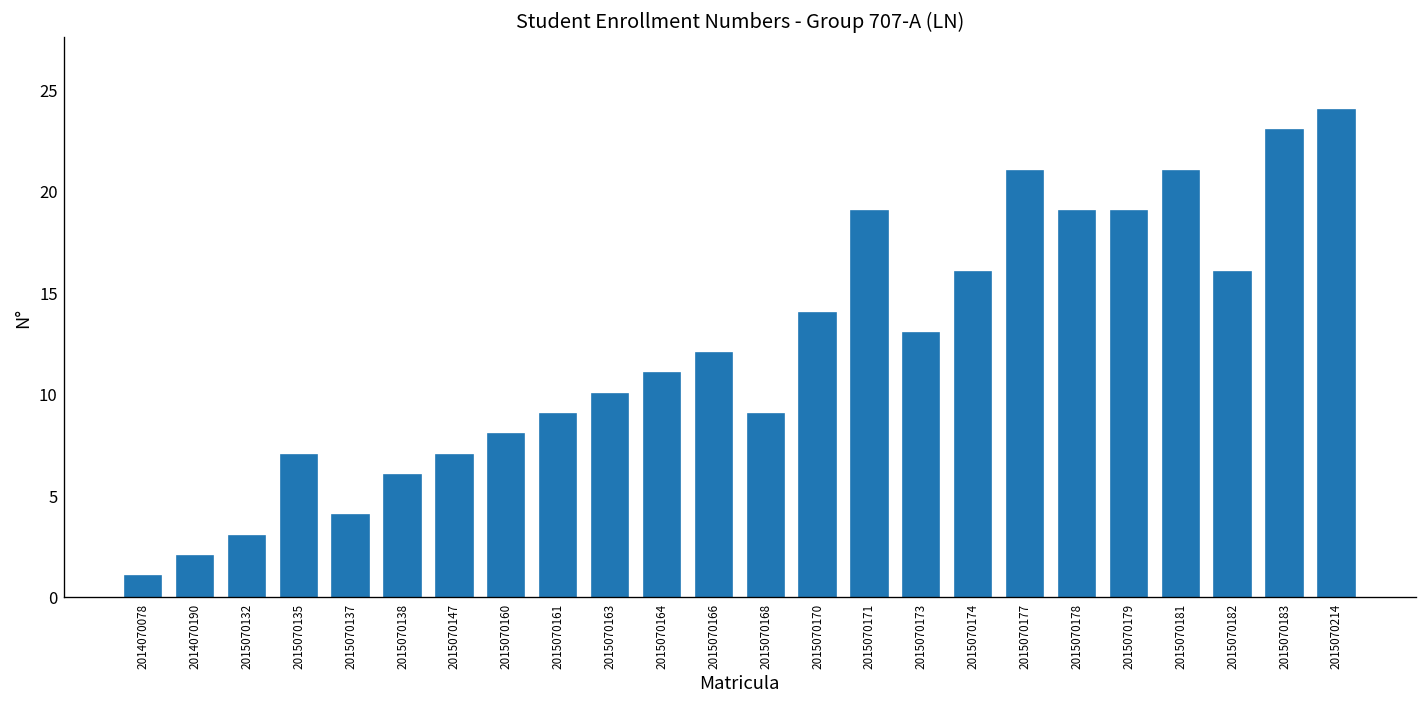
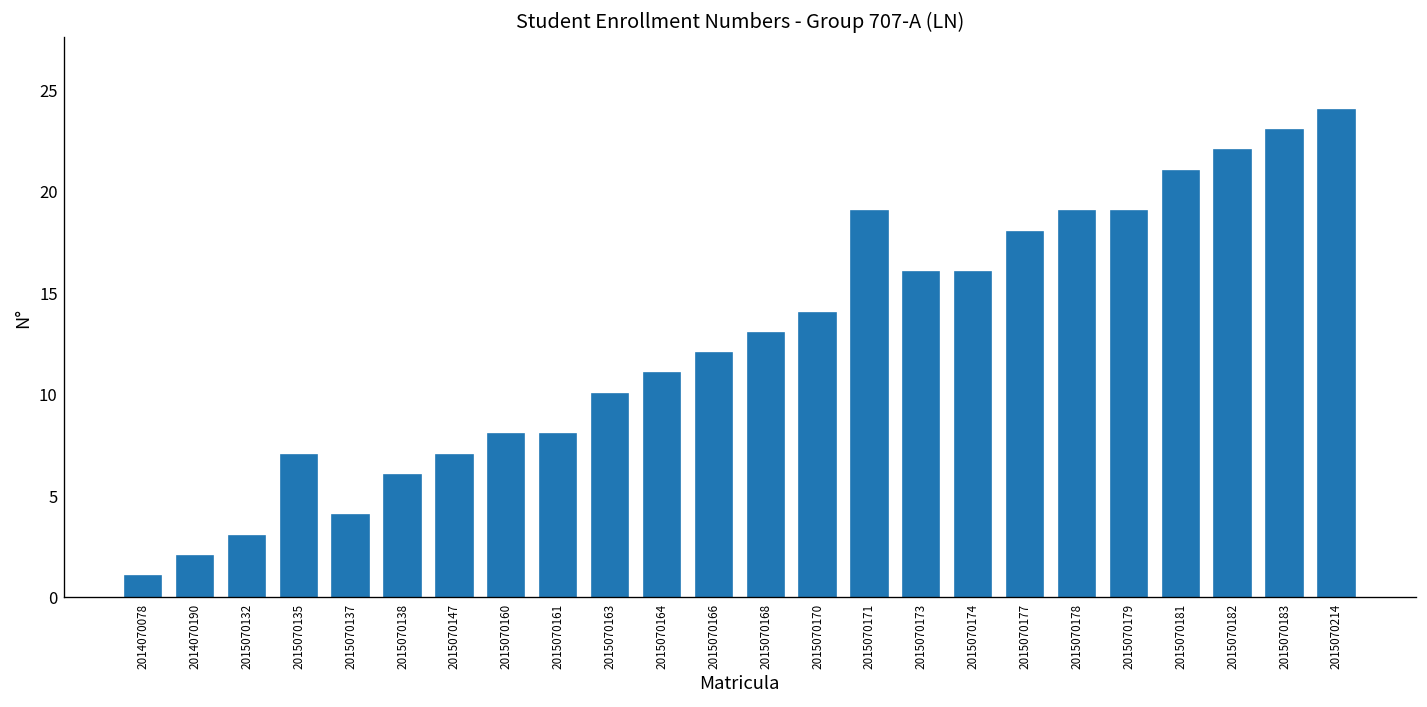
  {
    "2014070078": 1,
    "2014070190": 2,
    "2015070132": 3,
    "2015070135": 7,
    "2015070137": 4,
    "2015070138": 6,
    "2015070147": 7,
    "2015070160": 8,
-   "2015070161": 9,
+   "2015070161": 8,
    "2015070163": 10,
    "2015070164": 11,
    "2015070166": 12,
-   "2015070168": 9,
+   "2015070168": 13,
    "2015070170": 14,
    "2015070171": 19,
-   "2015070173": 13,
+   "2015070173": 16,
    "2015070174": 16,
-   "2015070177": 21,
+   "2015070177": 18,
    "2015070178": 19,
    "2015070179": 19,
    "2015070181": 21,
-   "2015070182": 16,
+   "2015070182": 22,
    "2015070183": 23,
    "2015070214": 24
  }
